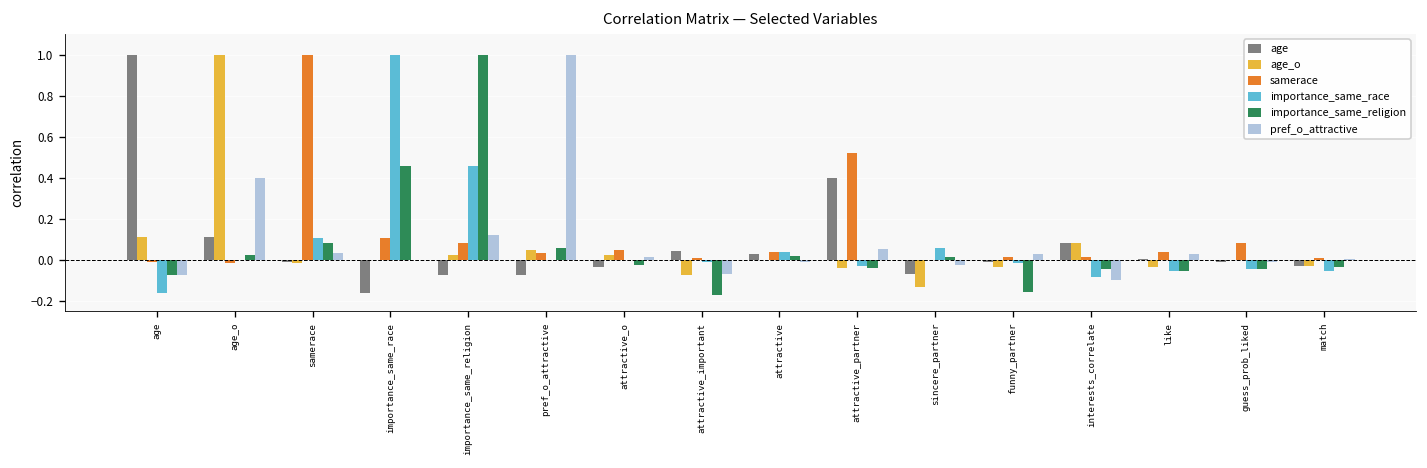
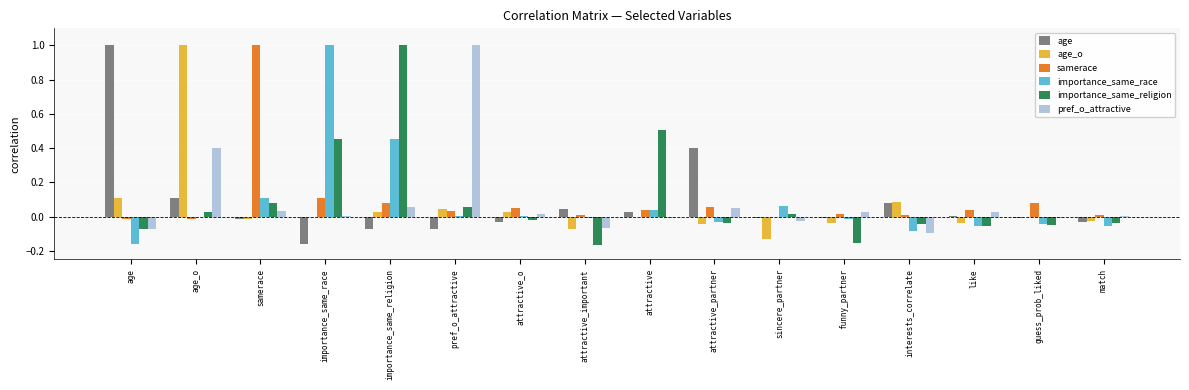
  {
    "age": {
      "age": 1.00,
      "age_o": 0.11,
      "importance_same_race": -0.16,
      "importance_same_religion": -0.07,
      "pref_o_attractive": -0.07,
      "attractive_o": -0.03,
      "attractive_important": 0.04,
      "attractive": 0.03,
      "attractive_partner": 0.40,
-     "sincere_partner": -0.07,
+     "sincere_partner": -0.01,
      "interests_correlate": 0.08,
      "match": -0.03
    },
    "age_o": {
      "age": 0.11,
      "age_o": 1.00,
      "samerace": -0.02,
      "importance_same_religion": 0.03,
      "pref_o_attractive": 0.05,
      "attractive_o": 0.02,
      "attractive_important": -0.07,
      "attractive_partner": -0.04,
      "sincere_partner": -0.13,
      "funny_partner": -0.04,
      "interests_correlate": 0.08,
      "like": -0.04,
      "match": -0.03
    },
    "samerace": {
      "age_o": -0.02,
      "samerace": 1.00,
      "importance_same_race": 0.11,
      "importance_same_religion": 0.08,
      "pref_o_attractive": 0.03,
      "attractive_o": 0.05,
      "attractive": 0.04,
-     "attractive_partner": 0.52,
+     "attractive_partner": 0.06,
      "like": 0.04,
      "guess_prob_liked": 0.08
    },
    "importance_same_race": {
      "age": -0.16,
      "samerace": 0.11,
      "importance_same_race": 1.00,
      "importance_same_religion": 0.46,
      "attractive": 0.04,
      "attractive_partner": -0.03,
      "sincere_partner": 0.06,
      "interests_correlate": -0.08,
      "like": -0.06,
      "guess_prob_liked": -0.04,
      "match": -0.05
    },
    "importance_same_religion": {
      "age": -0.07,
      "age_o": 0.03,
      "samerace": 0.08,
      "importance_same_race": 0.46,
      "importance_same_religion": 1.00,
      "pref_o_attractive": 0.06,
      "attractive_o": -0.02,
      "attractive_important": -0.17,
-     "attractive": 0.02,
+     "attractive": 0.51,
      "attractive_partner": -0.04,
      "funny_partner": -0.16,
      "interests_correlate": -0.05,
      "like": -0.06,
      "guess_prob_liked": -0.05,
      "match": -0.04
    },
    "pref_o_attractive": {
      "age": -0.07,
      "age_o": 0.40,
      "samerace": 0.03,
-     "importance_same_religion": 0.12,
+     "importance_same_religion": 0.06,
      "pref_o_attractive": 1.00,
      "attractive_important": -0.07,
      "attractive_partner": 0.05,
      "sincere_partner": -0.03,
      "funny_partner": 0.03,
      "interests_correlate": -0.10,
      "like": 0.03
    }
  }
